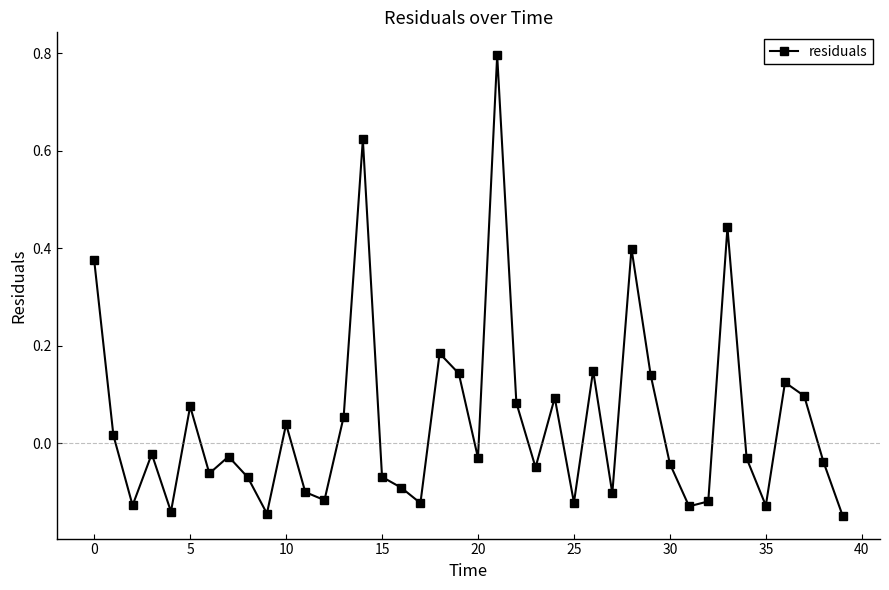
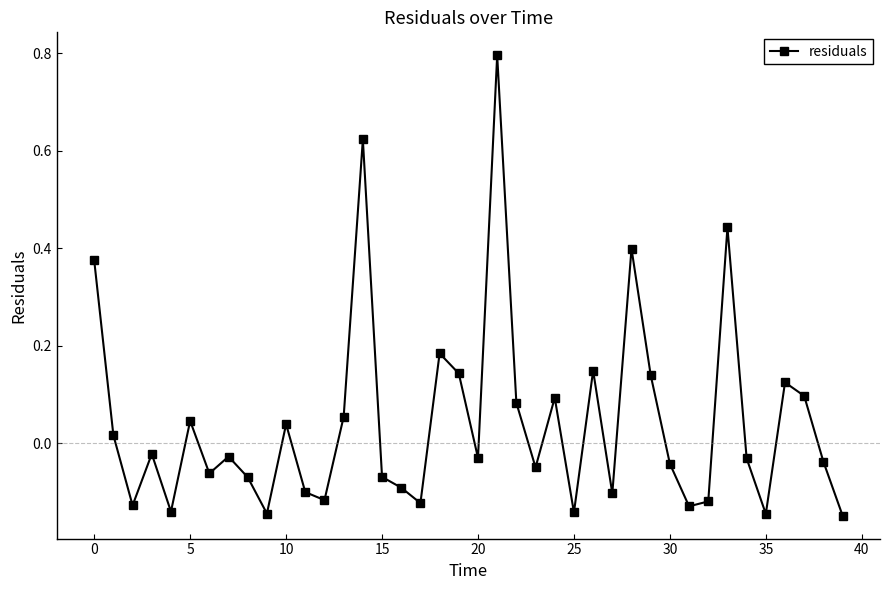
  {
    "0": 0.37,
-   "5": 0.08,
+   "5": 0.05,
    "10": 0.04,
    "15": -0.07,
    "20": -0.03,
-   "25": -0.12,
+   "25": -0.14,
    "30": -0.04,
-   "35": -0.13
+   "35": -0.15
  }
